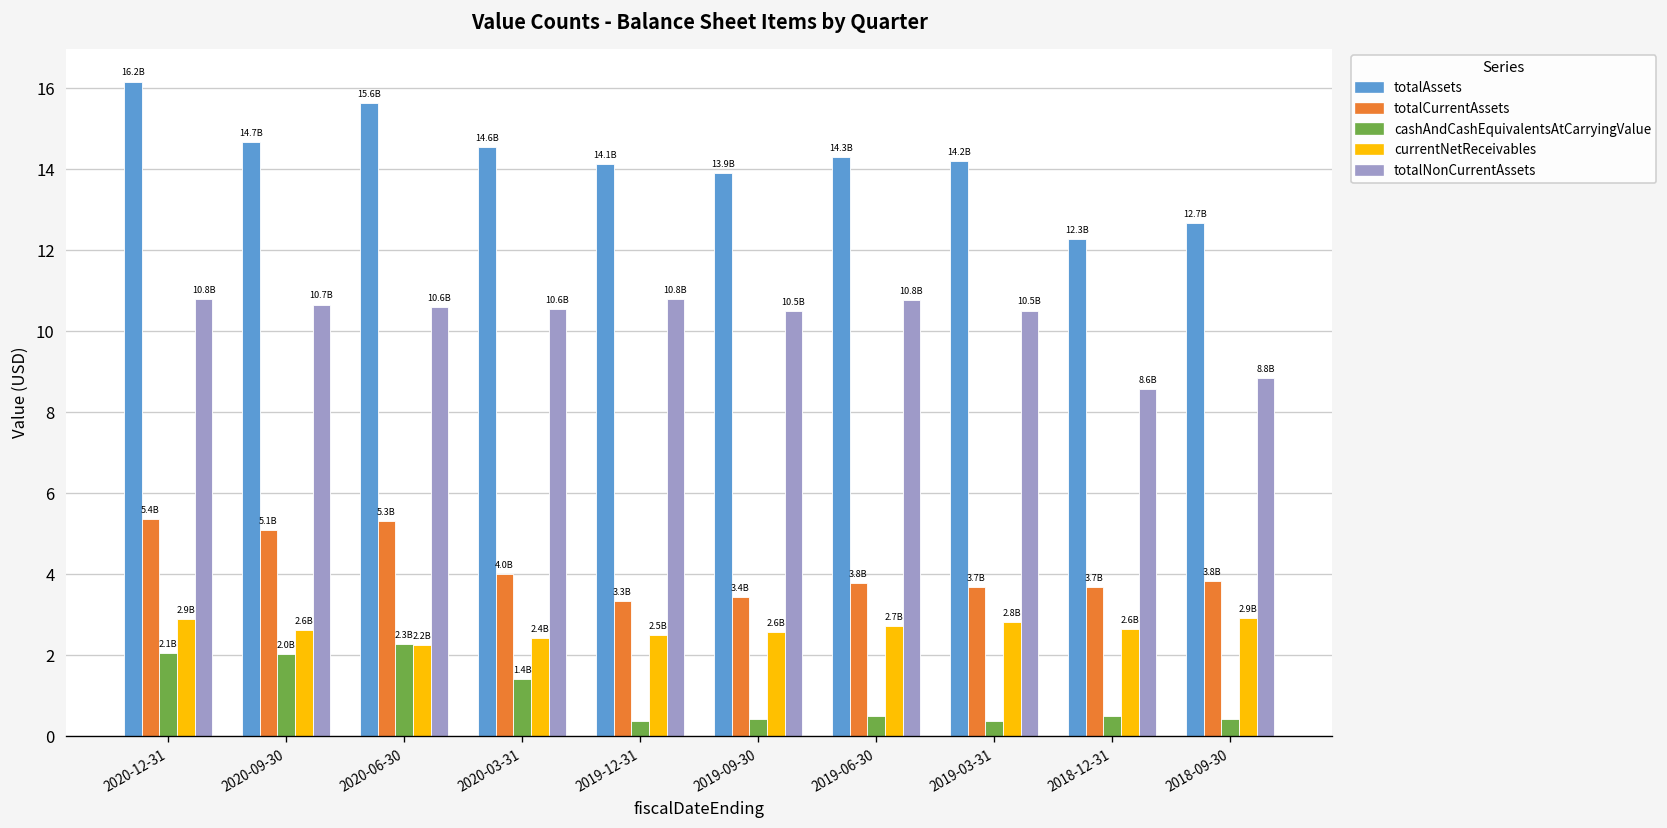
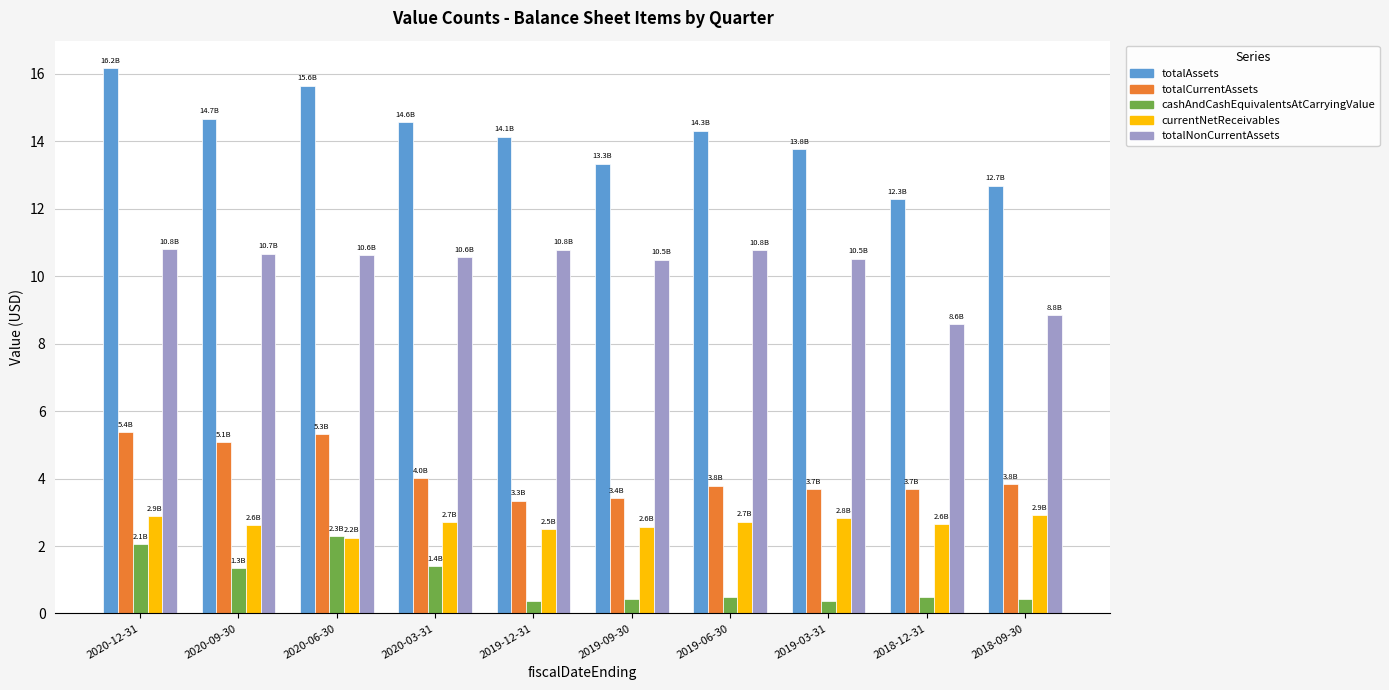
  {
    "totalAssets": {
      "2020-12-31": "16.2B",
      "2020-09-30": "14.7B",
      "2020-06-30": "15.6B",
      "2020-03-31": "14.6B",
      "2019-12-31": "14.1B",
-     "2019-09-30": "13.9B",
+     "2019-09-30": "13.3B",
      "2019-06-30": "14.3B",
-     "2019-03-31": "14.2B",
+     "2019-03-31": "13.8B",
      "2018-12-31": "12.3B",
      "2018-09-30": "12.7B"
    },
    "totalCurrentAssets": {
      "2020-12-31": "5.4B",
      "2020-09-30": "5.1B",
      "2020-06-30": "5.3B",
      "2020-03-31": "4.0B",
      "2019-12-31": "3.3B",
      "2019-09-30": "3.4B",
      "2019-06-30": "3.8B",
      "2019-03-31": "3.7B",
      "2018-12-31": "3.7B",
      "2018-09-30": "3.8B"
    },
    "cashAndCashEquivalentsAtCarryingValue": {
      "2020-12-31": "2.1B",
-     "2020-09-30": "2.0B",
+     "2020-09-30": "1.3B",
      "2020-06-30": "2.3B",
      "2020-03-31": "1.4B"
    },
    "currentNetReceivables": {
      "2020-12-31": "2.9B",
      "2020-09-30": "2.6B",
      "2020-06-30": "2.2B",
-     "2020-03-31": "2.4B",
+     "2020-03-31": "2.7B",
      "2019-12-31": "2.5B",
      "2019-09-30": "2.6B",
      "2019-06-30": "2.7B",
      "2019-03-31": "2.8B",
      "2018-12-31": "2.6B",
      "2018-09-30": "2.9B"
    },
    "totalNonCurrentAssets": {
      "2020-12-31": "10.8B",
      "2020-09-30": "10.7B",
      "2020-06-30": "10.6B",
      "2020-03-31": "10.6B",
      "2019-12-31": "10.8B",
      "2019-09-30": "10.5B",
      "2019-06-30": "10.8B",
      "2019-03-31": "10.5B",
      "2018-12-31": "8.6B",
      "2018-09-30": "8.8B"
    }
  }
